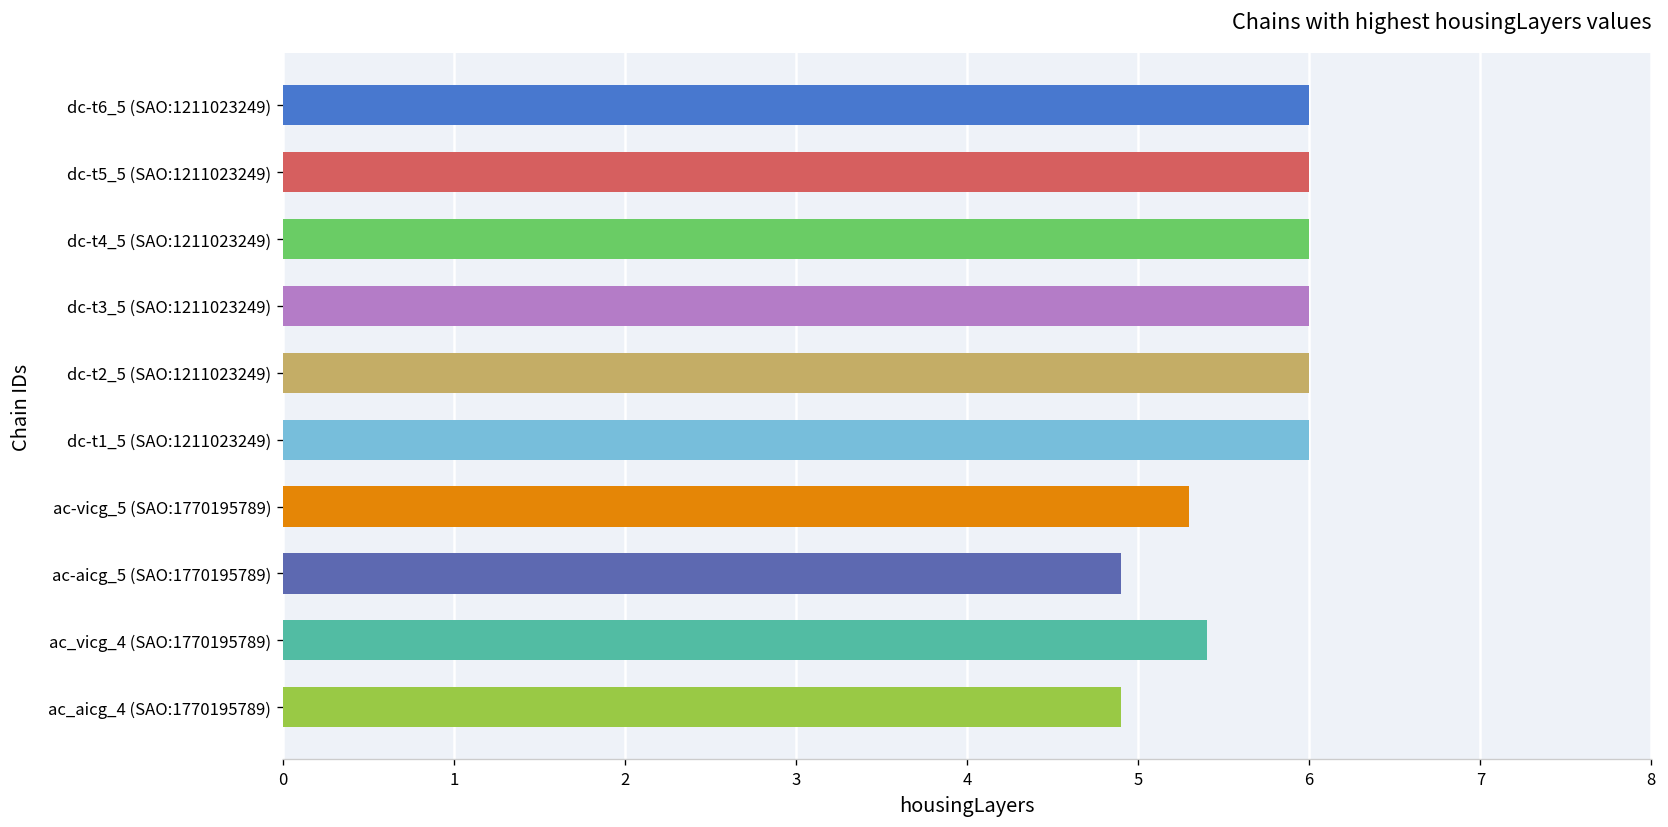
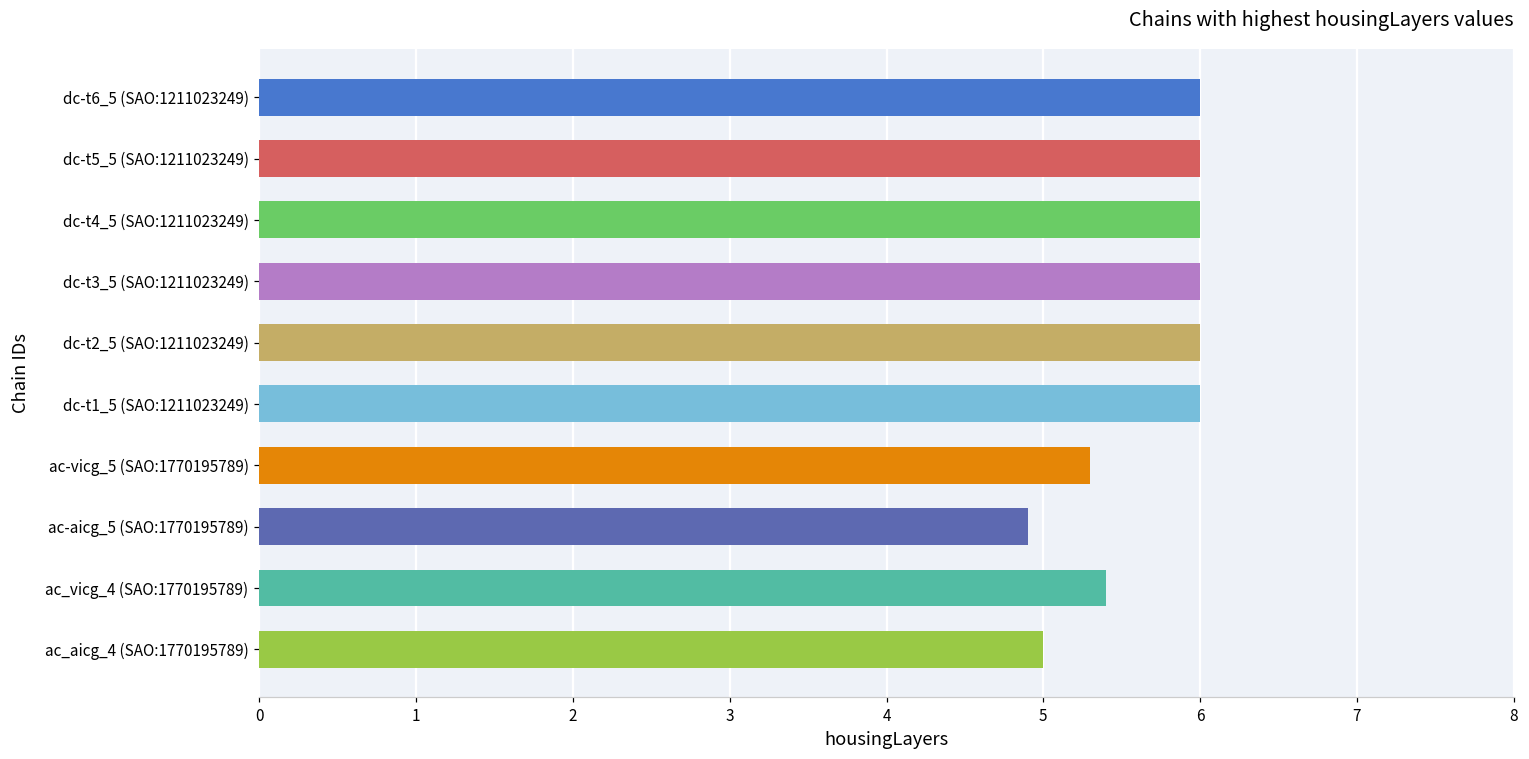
  {
    "dc-t6_5 (SAO:1211023249)": 6.0,
    "dc-t5_5 (SAO:1211023249)": 6.0,
    "dc-t4_5 (SAO:1211023249)": 6.0,
    "dc-t3_5 (SAO:1211023249)": 6.0,
    "dc-t2_5 (SAO:1211023249)": 6.0,
    "dc-t1_5 (SAO:1211023249)": 6.0,
    "ac-vicg_5 (SAO:1770195789)": 5.3,
    "ac-aicg_5 (SAO:1770195789)": 4.9,
    "ac_vicg_4 (SAO:1770195789)": 5.4,
-   "ac_aicg_4 (SAO:1770195789)": 4.9
+   "ac_aicg_4 (SAO:1770195789)": 5.0
  }
